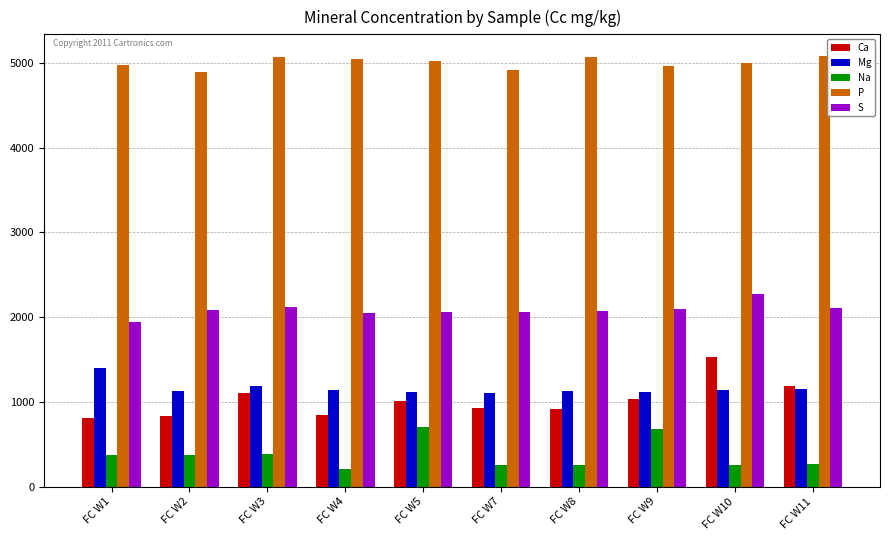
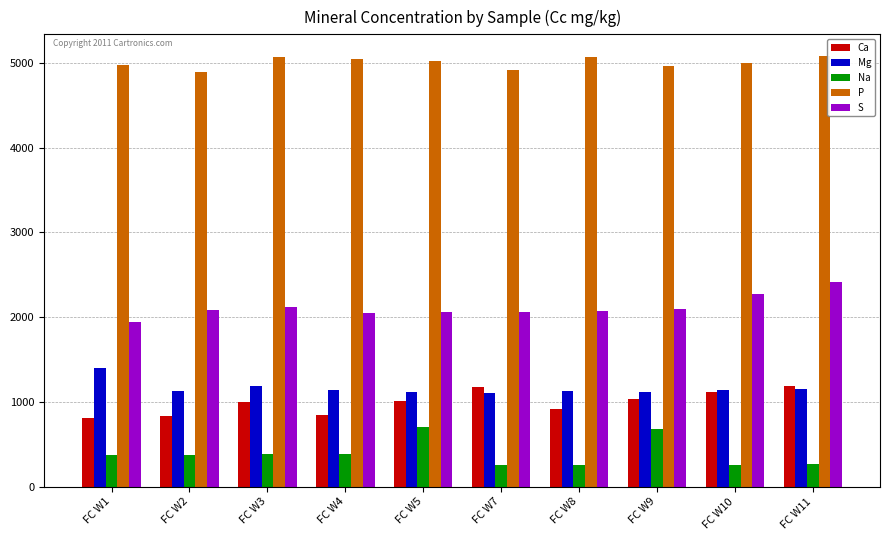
  {
    "Ca": {
      "FC W1": 800,
      "FC W2": 800,
-     "FC W3": 1100,
+     "FC W3": 1000,
      "FC W4": 800,
      "FC W5": 1000,
-     "FC W7": 900,
+     "FC W7": 1200,
      "FC W8": 900,
      "FC W9": 1000,
-     "FC W10": 1500,
+     "FC W10": 1100,
      "FC W11": 1200
    },
    "Mg": {
      "FC W1": 1400,
      "FC W2": 1100,
      "FC W3": 1200,
      "FC W4": 1100,
      "FC W5": 1100,
      "FC W7": 1100,
      "FC W8": 1100,
      "FC W9": 1100,
      "FC W10": 1100,
      "FC W11": 1200
    },
    "Na": {
      "FC W1": 400,
      "FC W2": 400,
      "FC W3": 400,
-     "FC W4": 200,
+     "FC W4": 400,
      "FC W5": 700,
      "FC W7": 300,
      "FC W8": 300,
      "FC W9": 700,
      "FC W10": 300,
      "FC W11": 300
    },
    "P": {
      "FC W2": 4900,
      "FC W3": 5100,
      "FC W4": 5000,
      "FC W5": 5000,
      "FC W7": 4900,
      "FC W8": 5100,
      "FC W9": 5000,
      "FC W10": 5000,
      "FC W11": 5100
    },
    "S": {
      "FC W1": 1900,
      "FC W2": 2100,
      "FC W3": 2100,
      "FC W4": 2000,
      "FC W5": 2100,
      "FC W7": 2100,
      "FC W8": 2100,
      "FC W9": 2100,
      "FC W10": 2300,
-     "FC W11": 2100
+     "FC W11": 2400
    }
  }
